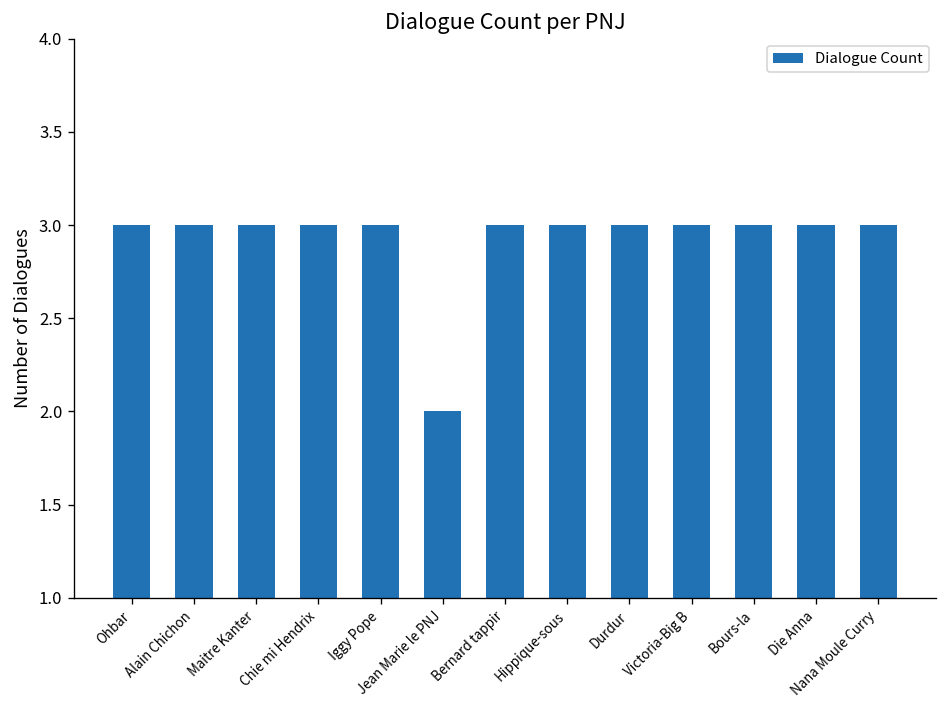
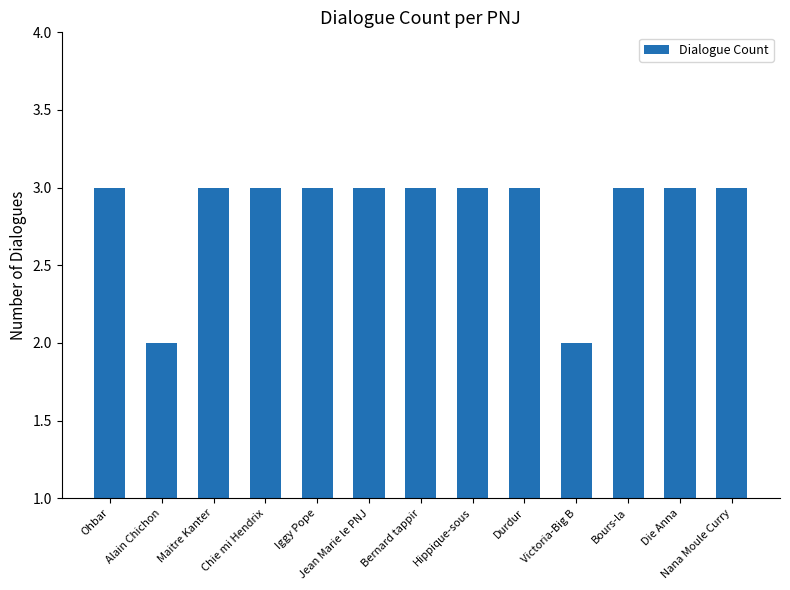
  {
    "Ohbar": 3,
-   "Alain Chichon": 3,
+   "Alain Chichon": 2,
    "Maitre Kanter": 3,
    "Chie mi Hendrix": 3,
    "Iggy Pope": 3,
-   "Jean Marie le PNJ": 2,
+   "Jean Marie le PNJ": 3,
    "Bernard tappir": 3,
    "Hippique-sous": 3,
    "Durdur": 3,
-   "Victoria-Big B": 3,
+   "Victoria-Big B": 2,
    "Bours-la": 3,
    "Die Anna": 3,
    "Nana Moule Curry": 3
  }
